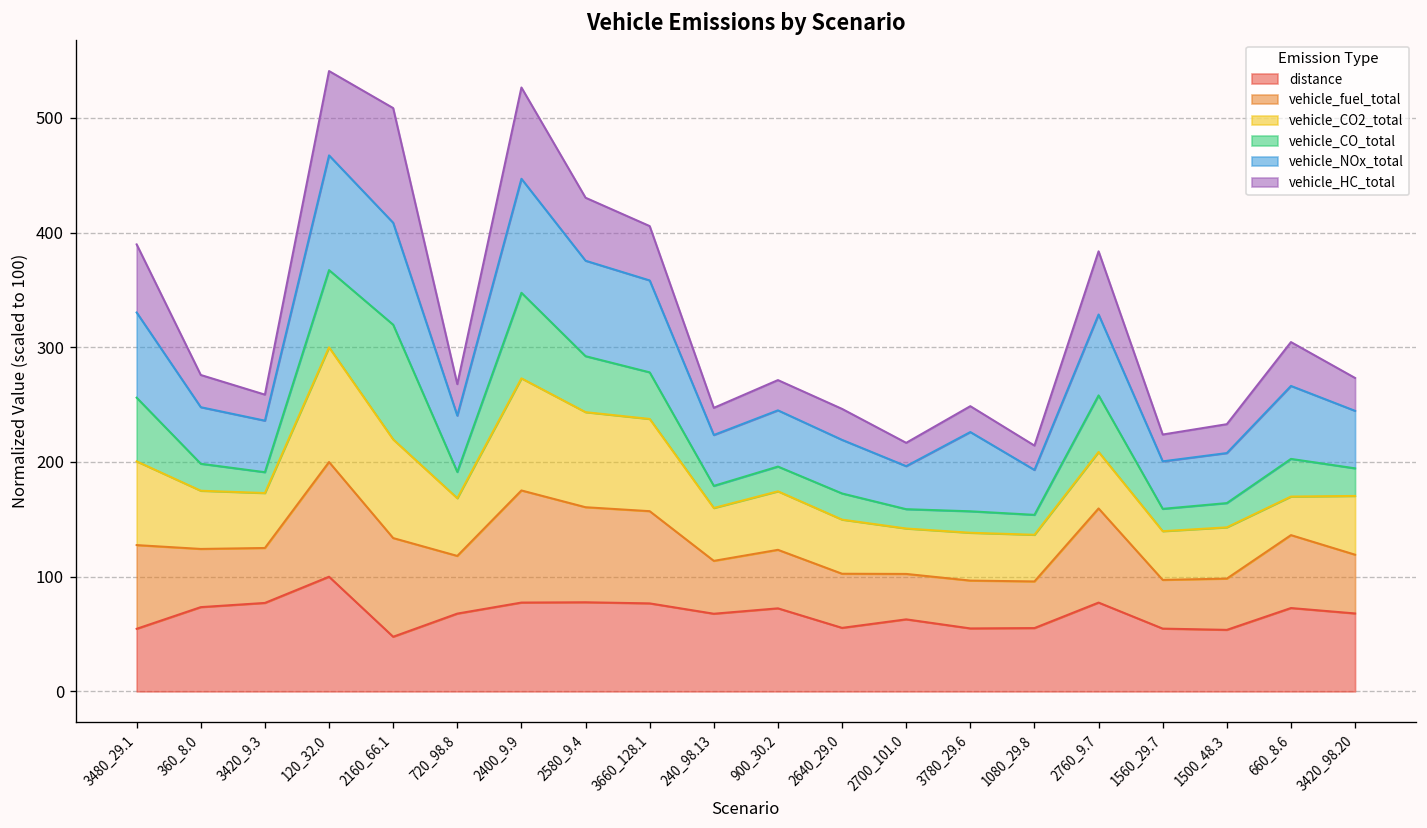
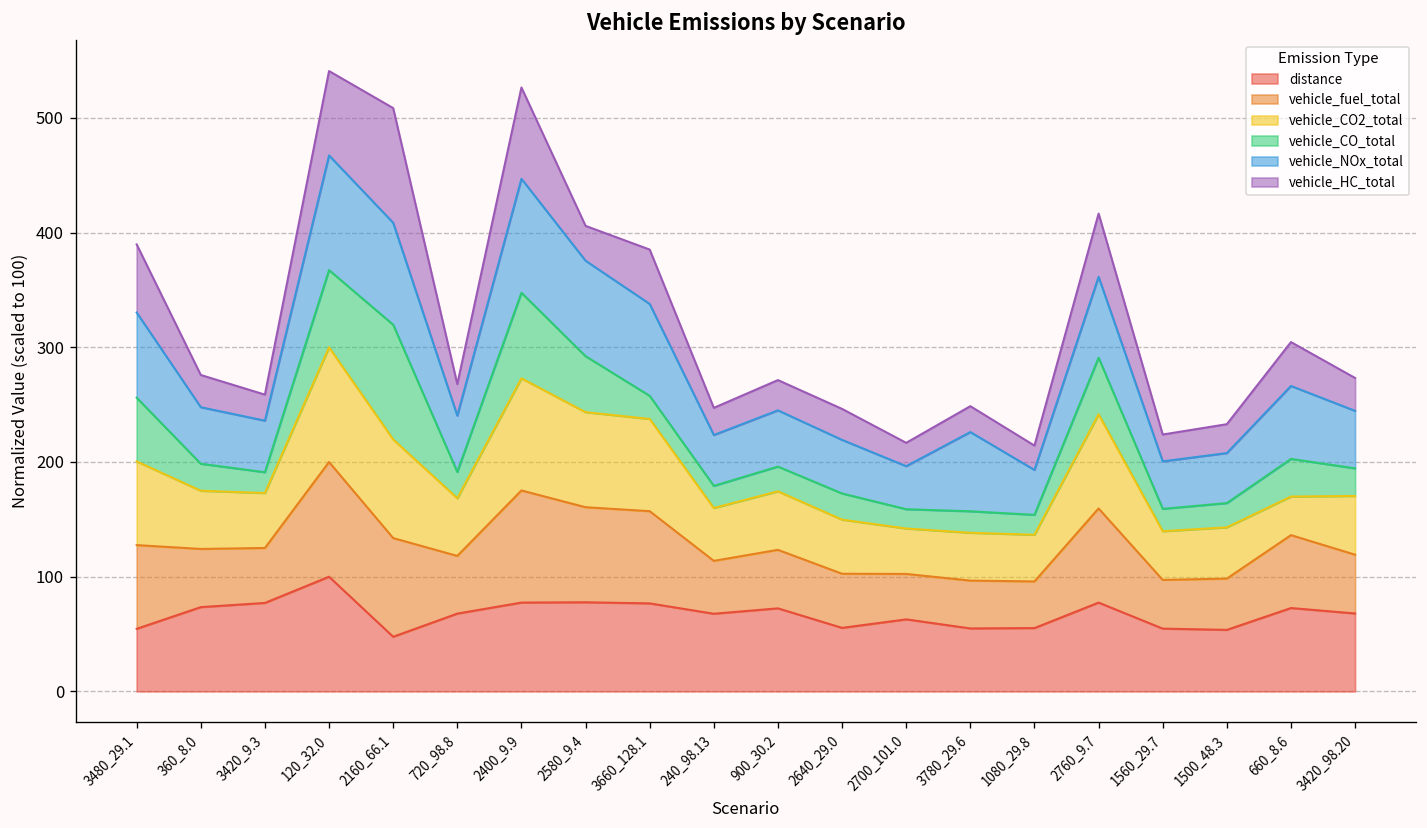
  {
    "vehicle_CO2_total": {
      "3480_29.1": 70,
      "360_8.0": 50,
      "3420_9.3": 50,
      "120_32.0": 100,
      "2160_66.1": 90,
      "720_98.8": 50,
      "2400_9.9": 100,
      "2580_9.4": 80,
      "3660_128.1": 80,
      "240_98.13": 50,
      "900_30.2": 50,
      "2640_29.0": 50,
      "2700_101.0": 40,
      "3780_29.6": 40,
      "1080_29.8": 40,
-     "2760_9.7": 50,
+     "2760_9.7": 80,
      "1560_29.7": 40,
      "1500_48.3": 40,
      "660_8.6": 30,
      "3420_98.20": 50
    },
    "vehicle_CO_total": {
      "3480_29.1": 60,
      "360_8.0": 20,
      "3420_9.3": 20,
      "120_32.0": 70,
      "2160_66.1": 100,
      "720_98.8": 20,
      "2400_9.9": 70,
      "2580_9.4": 50,
-     "3660_128.1": 40,
+     "3660_128.1": 20,
      "240_98.13": 20,
      "900_30.2": 20,
      "2640_29.0": 20,
      "2700_101.0": 20,
      "3780_29.6": 20,
      "1080_29.8": 20,
      "2760_9.7": 50,
      "1560_29.7": 20,
      "1500_48.3": 20,
      "660_8.6": 30,
      "3420_98.20": 20
    },
    "vehicle_NOx_total": {
      "3480_29.1": 70,
      "360_8.0": 50,
      "3420_9.3": 40,
      "120_32.0": 100,
      "2160_66.1": 90,
      "720_98.8": 50,
      "2400_9.9": 100,
      "2580_9.4": 80,
      "3660_128.1": 80,
      "240_98.13": 40,
      "900_30.2": 50,
      "2640_29.0": 50,
      "2700_101.0": 40,
      "3780_29.6": 70,
      "1080_29.8": 40,
      "2760_9.7": 70,
      "1560_29.7": 40,
      "1500_48.3": 40,
      "660_8.6": 60,
      "3420_98.20": 50
    },
    "vehicle_HC_total": {
      "3480_29.1": 60,
      "360_8.0": 30,
      "3420_9.3": 20,
      "120_32.0": 70,
      "2160_66.1": 100,
      "720_98.8": 30,
      "2400_9.9": 80,
-     "2580_9.4": 50,
+     "2580_9.4": 30,
      "3660_128.1": 50,
      "240_98.13": 20,
      "900_30.2": 30,
      "2640_29.0": 30,
      "2700_101.0": 20,
      "3780_29.6": 20,
      "1080_29.8": 20,
      "2760_9.7": 60,
      "1560_29.7": 20,
      "1500_48.3": 30,
      "660_8.6": 40,
      "3420_98.20": 30
    }
  }
